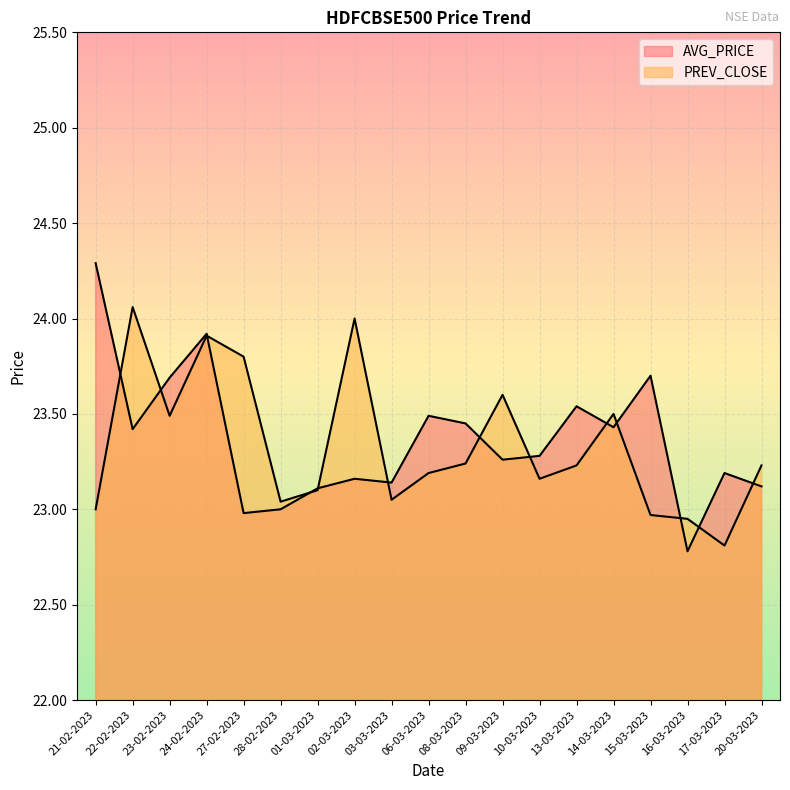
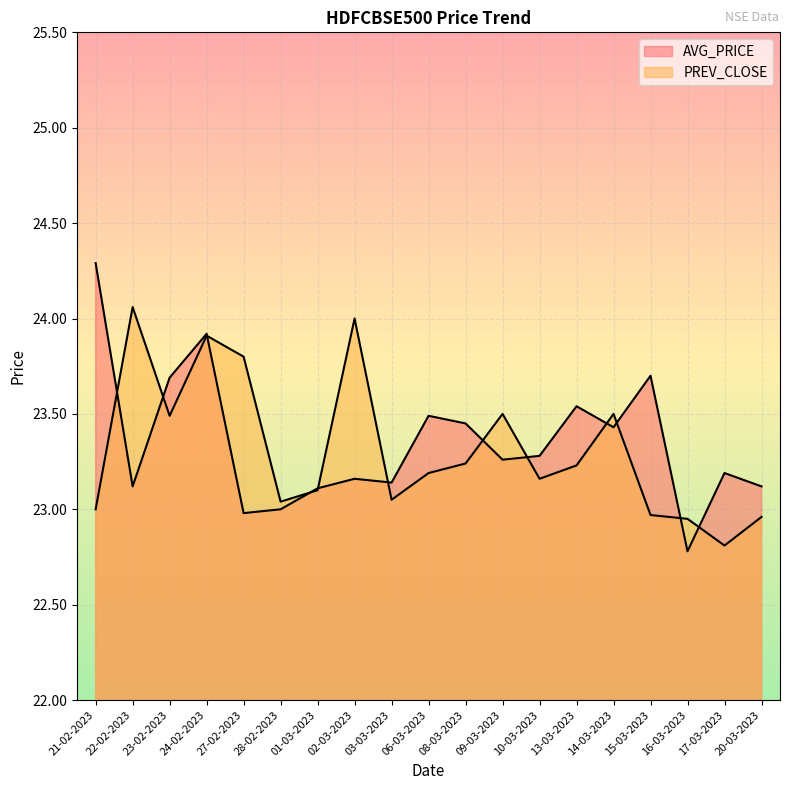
  {
    "AVG_PRICE": {
      "21-02-2023": 24.29,
-     "22-02-2023": 23.42,
+     "22-02-2023": 23.12,
      "23-02-2023": 23.69,
      "27-02-2023": 22.98,
      "28-02-2023": 23.00,
      "02-03-2023": 23.16,
      "03-03-2023": 23.14,
      "06-03-2023": 23.49,
      "08-03-2023": 23.45,
      "09-03-2023": 23.26,
      "10-03-2023": 23.28,
      "13-03-2023": 23.54,
      "14-03-2023": 23.43,
      "15-03-2023": 23.70,
      "16-03-2023": 22.78,
      "17-03-2023": 23.19,
      "20-03-2023": 23.12
    },
    "PREV_CLOSE": {
      "21-02-2023": 23.00,
      "22-02-2023": 24.06,
      "23-02-2023": 23.49,
      "27-02-2023": 23.80,
      "28-02-2023": 23.04,
      "02-03-2023": 24.00,
      "03-03-2023": 23.05,
      "06-03-2023": 23.19,
      "08-03-2023": 23.24,
-     "09-03-2023": 23.6,
+     "09-03-2023": 23.5,
      "10-03-2023": 23.16,
      "13-03-2023": 23.23,
      "14-03-2023": 23.50,
      "15-03-2023": 22.97,
      "16-03-2023": 22.95,
      "17-03-2023": 22.81,
-     "20-03-2023": 23.23
+     "20-03-2023": 22.96
    }
  }
